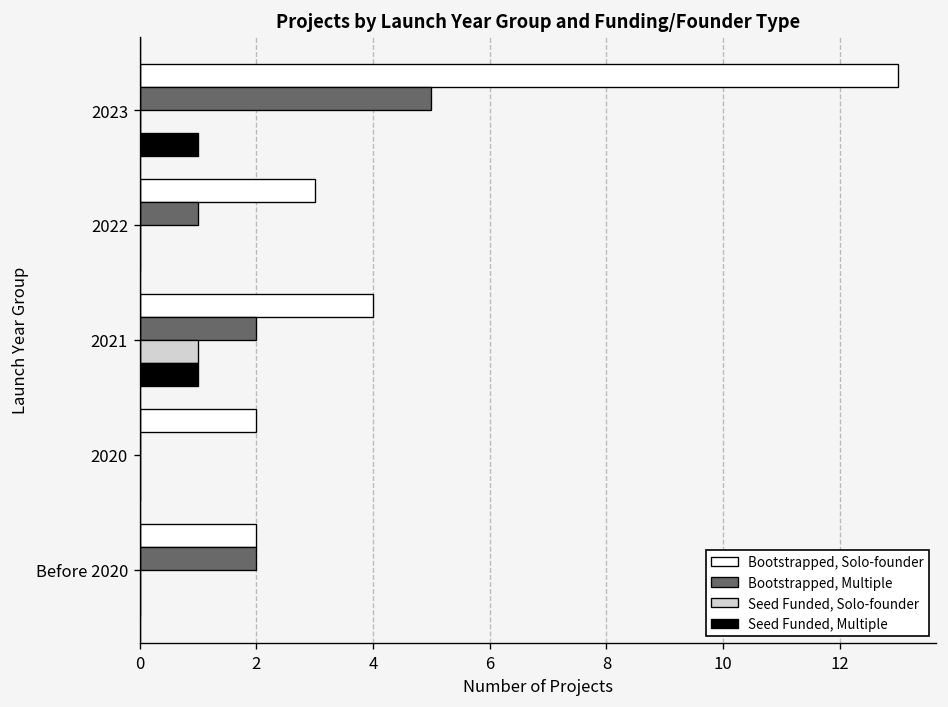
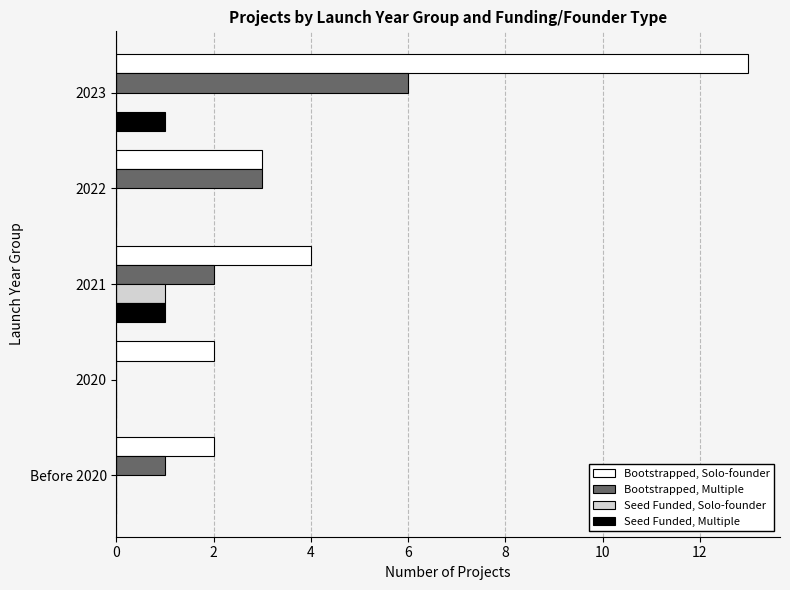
  {
    "Bootstrapped, Solo-founder": {
      "2023": 13,
      "2022": 3,
      "2021": 4,
      "2020": 2,
      "Before 2020": 2
    },
    "Bootstrapped, Multiple": {
-     "2023": 5,
-     "2022": 1,
+     "2023": 6,
+     "2022": 3,
      "2021": 2,
      "2020": 0,
-     "Before 2020": 2
+     "Before 2020": 1
    },
    "Seed Funded, Solo-founder": {
      "2023": 0,
      "2022": 0,
      "2021": 1,
      "2020": 0,
      "Before 2020": 0
    },
    "Seed Funded, Multiple": {
      "2023": 1,
      "2022": 0,
      "2021": 1,
      "2020": 0,
      "Before 2020": 0
    }
  }
